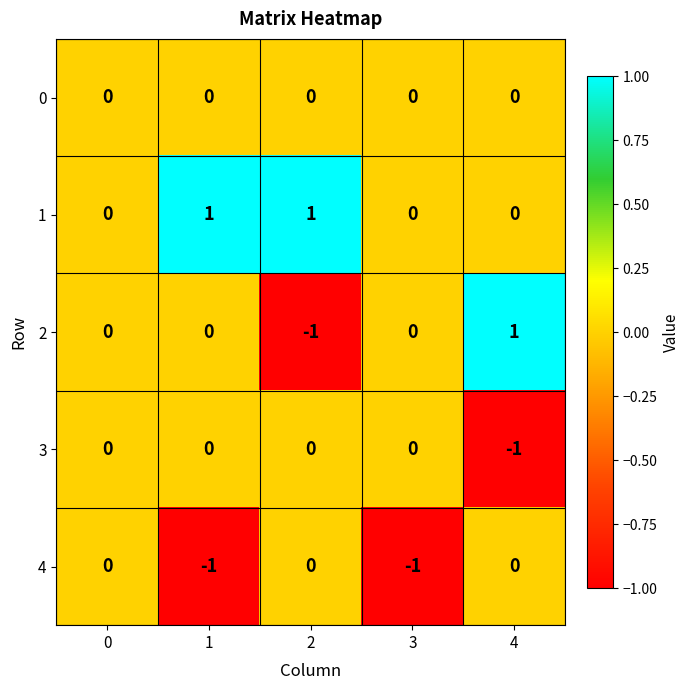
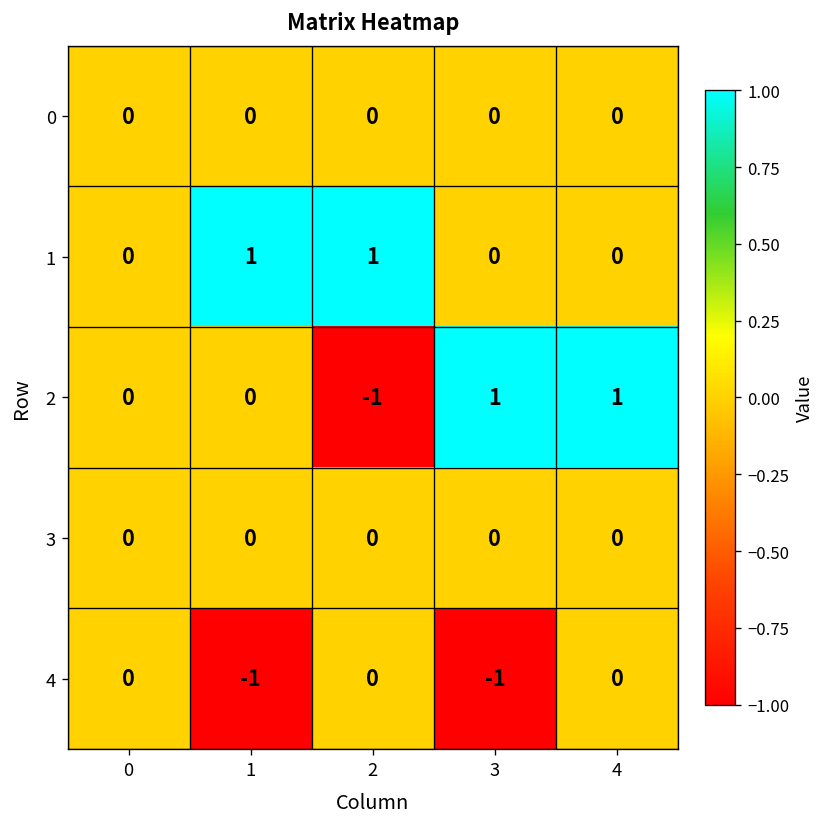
  {
    "0": {
      "0": 0,
      "1": 0,
      "2": 0,
      "3": 0,
      "4": 0
    },
    "1": {
      "0": 0,
      "1": 1,
      "2": 1,
      "3": 0,
      "4": 0
    },
    "2": {
      "0": 0,
      "1": 0,
      "2": -1,
-     "3": 0,
+     "3": 1,
      "4": 1
    },
    "3": {
      "0": 0,
      "1": 0,
      "2": 0,
      "3": 0,
-     "4": -1
+     "4": 0
    },
    "4": {
      "0": 0,
      "1": -1,
      "2": 0,
      "3": -1,
      "4": 0
    }
  }
